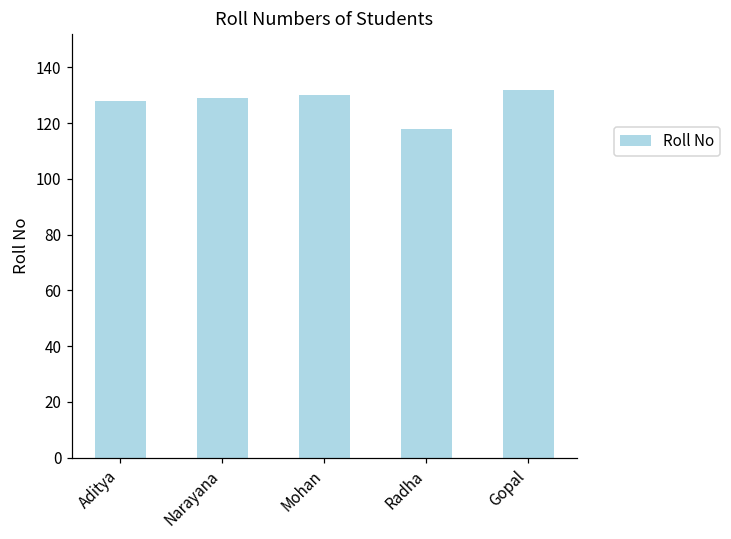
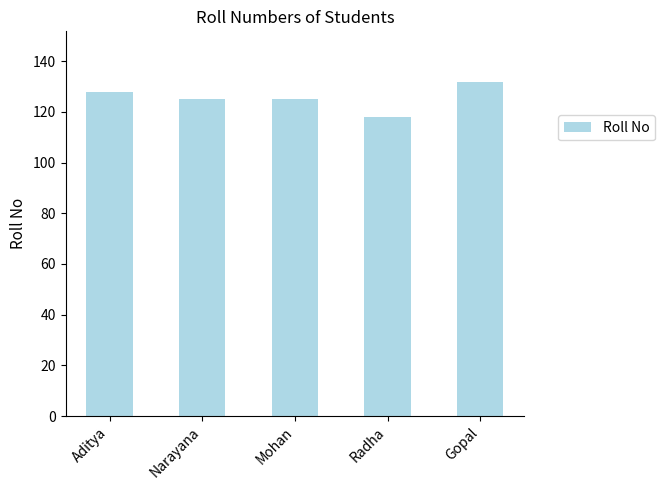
  {
    "Aditya": 128,
-   "Narayana": 129,
-   "Mohan": 130,
+   "Narayana": 125,
+   "Mohan": 125,
    "Radha": 118,
    "Gopal": 132
  }
